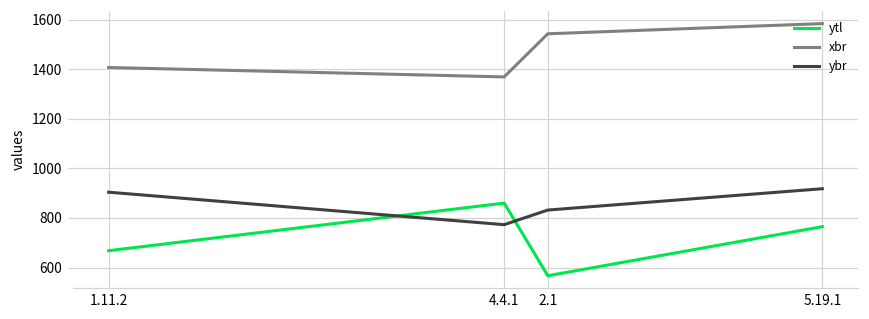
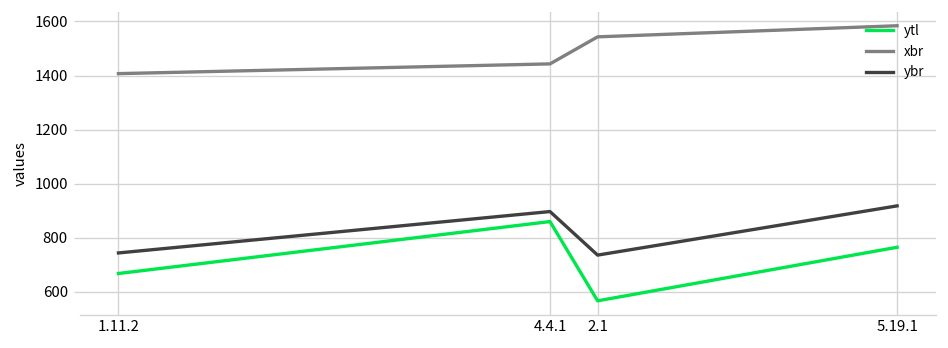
  {
    "ytl": {
      "1.11.2": 670,
      "4.4.1": 860,
      "2.1": 570,
      "5.19.1": 770
    },
    "xbr": {
      "1.11.2": 1410,
-     "4.4.1": 1370,
+     "4.4.1": 1440,
      "2.1": 1540,
      "5.19.1": 1580
    },
    "ybr": {
-     "1.11.2": 900,
-     "4.4.1": 770,
-     "2.1": 830,
+     "1.11.2": 740,
+     "4.4.1": 900,
+     "2.1": 740,
      "5.19.1": 920
    }
  }
